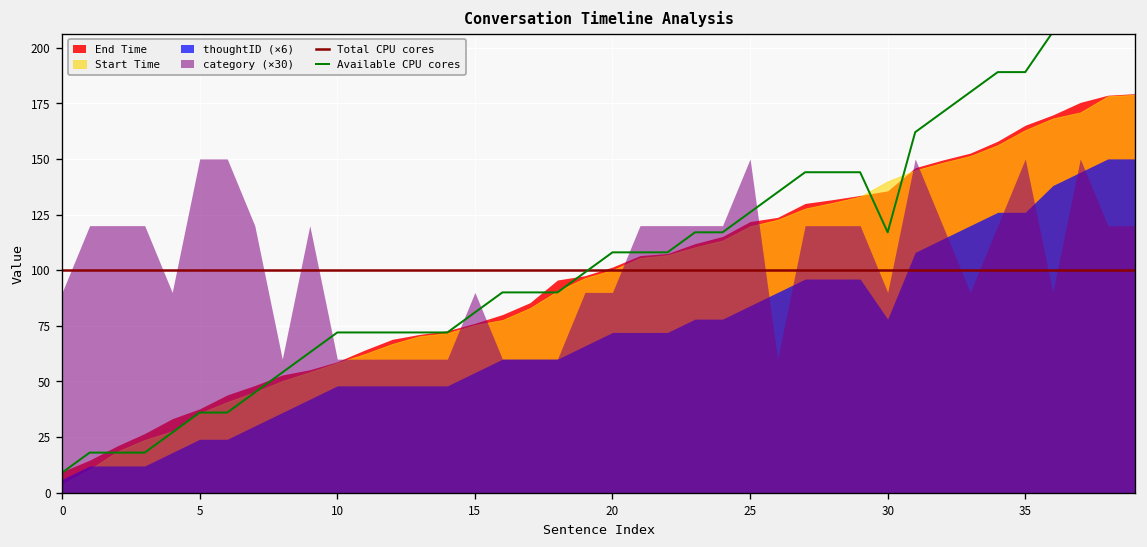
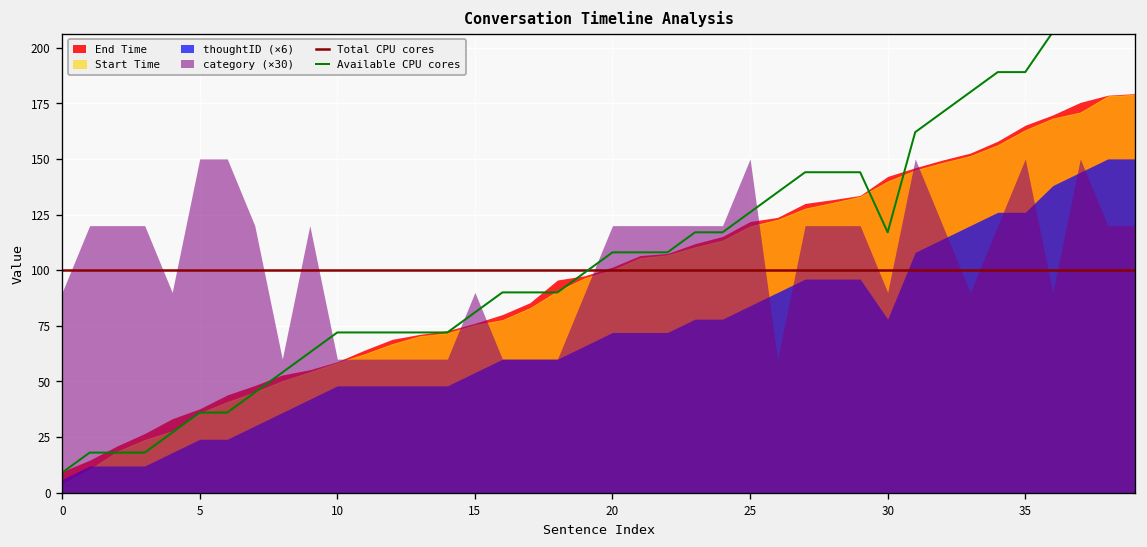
  {
    "End Time": {
      "5": 38,
      "25": 122,
-     "30": 136,
+     "30": 142,
      "35": 165
    },
    "Start Time": {
      "0": 4,
      "25": 120,
      "30": 140,
      "35": 163
    },
    "Available CPU cores": {
      "10": 72,
      "15": 81,
      "20": 108,
      "25": 126,
      "30": 117,
      "35": 189
    },
    "thoughtID (×6)": {
      "0": 6,
      "5": 24,
      "10": 48,
      "15": 54,
      "20": 72,
      "25": 84,
      "30": 78,
      "35": 126
    },
    "category (×30)": {
      "0": 90,
      "5": 150,
      "15": 90,
-     "20": 90,
+     "20": 120,
      "25": 150,
      "30": 90,
      "35": 150
    }
  }
